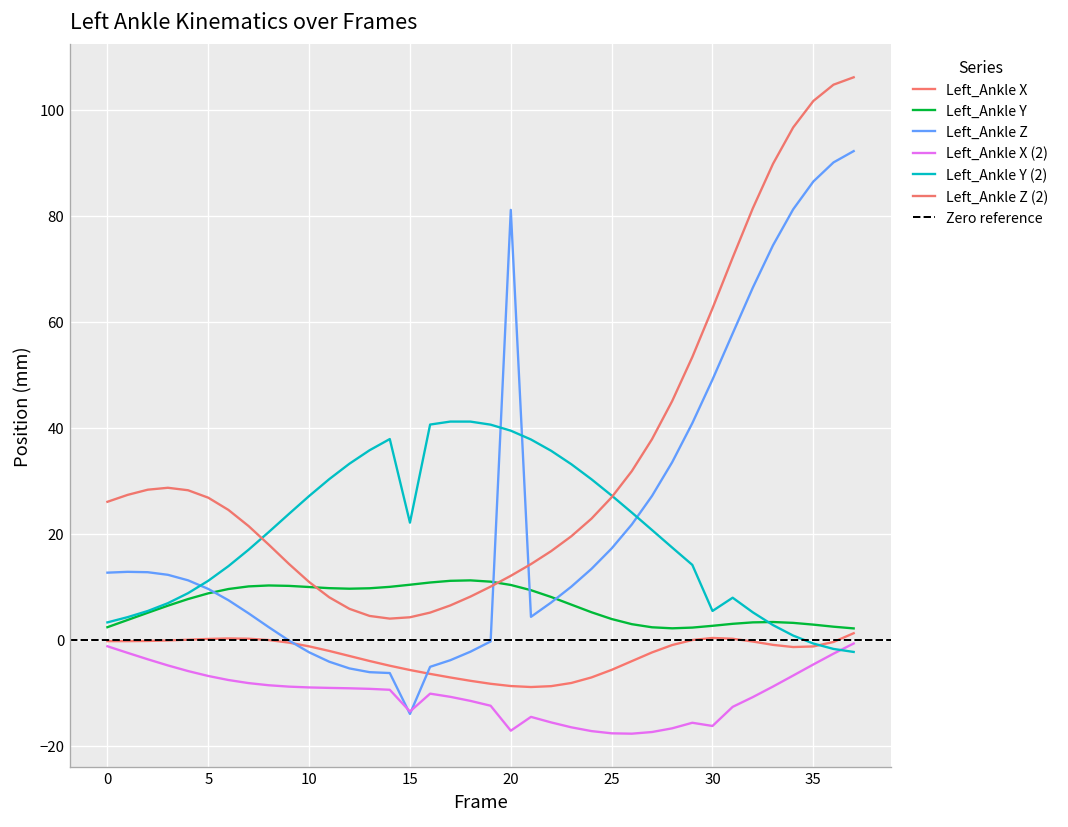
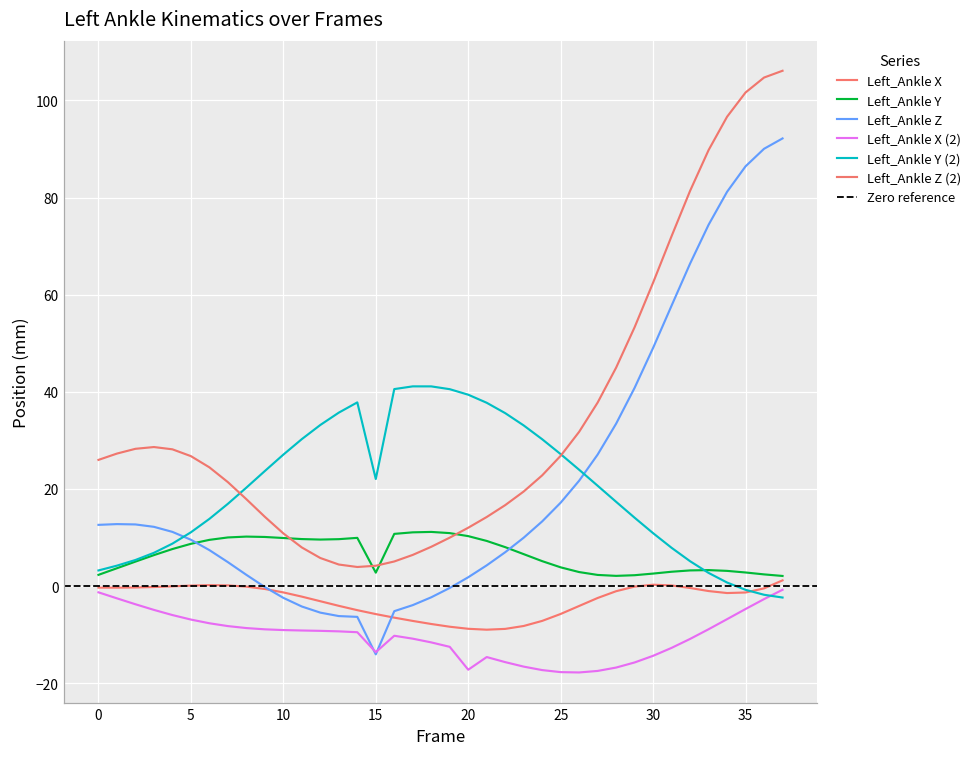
  {
    "Left_Ankle Y": {
      "0": 2,
      "5": 9,
      "10": 10,
-     "15": 10,
+     "15": 3,
      "20": 10,
      "25": 4,
      "30": 3,
      "35": 3
    },
    "Left_Ankle Z": {
      "0": 13,
      "5": 10,
      "10": -2,
-     "20": 81,
+     "20": 2,
      "25": 17,
      "30": 49,
      "35": 86
    },
    "Left_Ankle X (2)": {
      "0": -1,
      "5": -7,
      "10": -9,
      "20": -17,
      "25": -18,
-     "30": -16,
+     "30": -14,
      "35": -5
    },
    "Left_Ankle Y (2)": {
      "0": 3,
      "5": 11,
      "10": 27,
      "15": 22,
      "20": 39,
-     "30": 5
+     "30": 11
    }
  }
